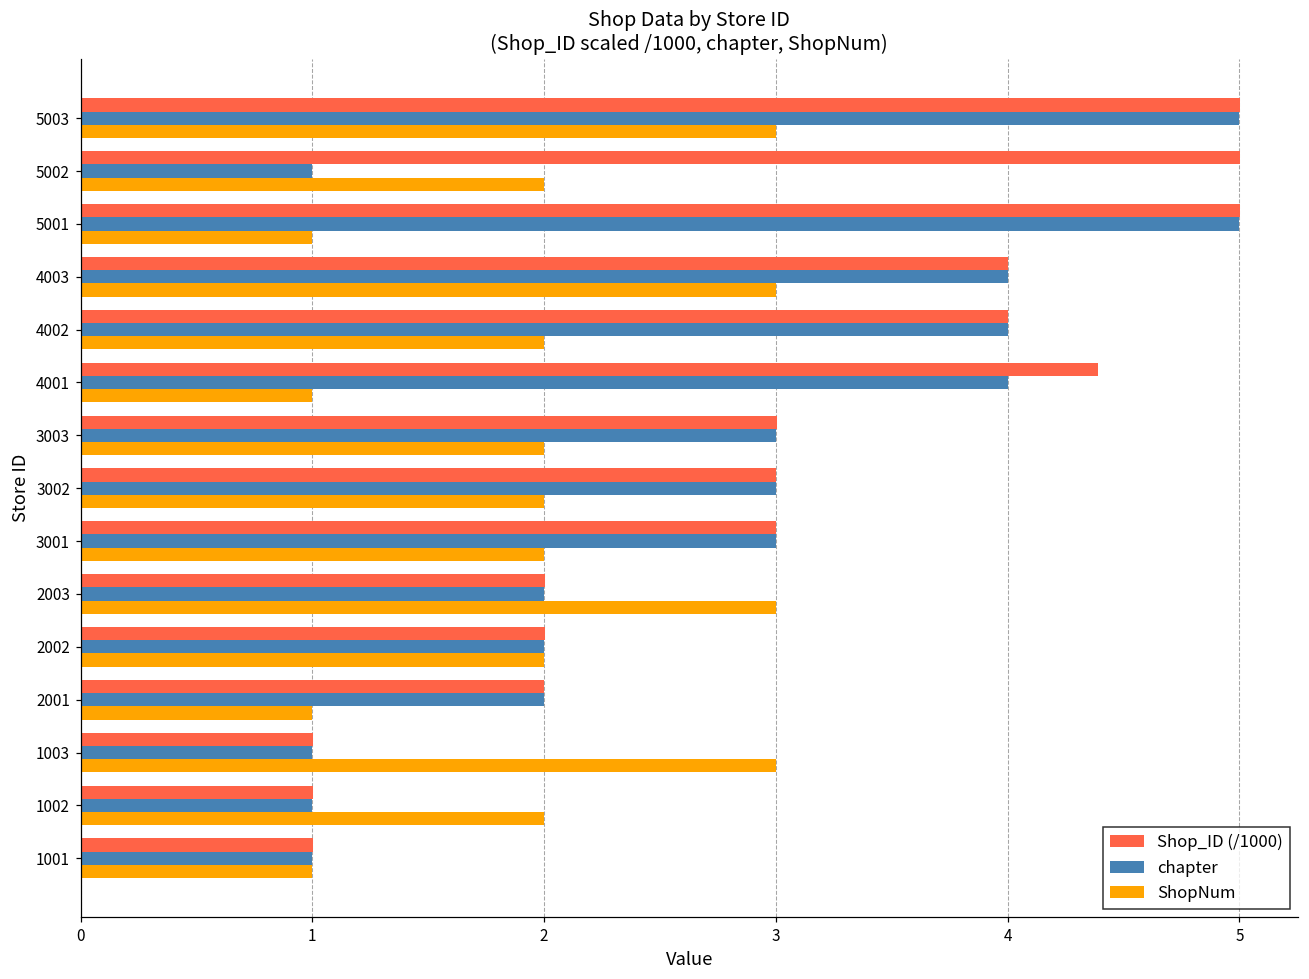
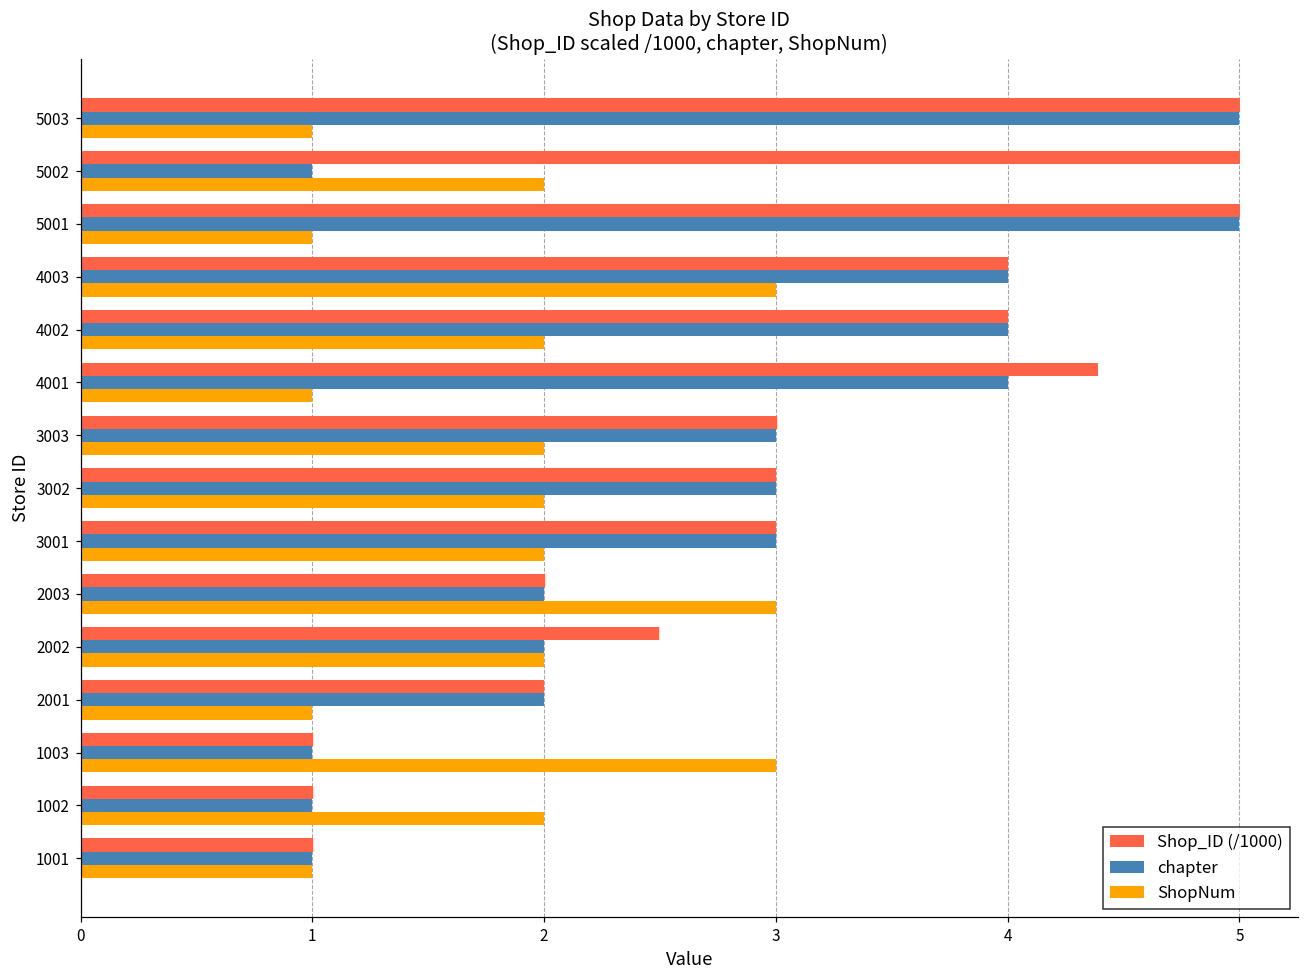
  {
    "Shop_ID (/1000)": {
      "5003": 5.00,
      "5002": 5.00,
      "5001": 5.00,
      "4003": 4.00,
      "4002": 4.00,
      "4001": 4.39,
      "3003": 3.00,
      "3002": 3.00,
      "3001": 3.00,
      "2003": 2.00,
-     "2002": 2.00,
+     "2002": 2.49,
      "2001": 2.00,
      "1003": 1.00,
      "1002": 1.00,
      "1001": 1.00
    },
    "chapter": {
      "5003": 5.00,
      "5002": 1.00,
      "5001": 5.00,
      "4003": 4.00,
      "4002": 4.00,
      "4001": 4.00,
      "3003": 3.00,
      "3002": 3.00,
      "3001": 3.00,
      "2003": 2.00,
      "2002": 2.00,
      "2001": 2.00,
      "1003": 1.00,
      "1002": 1.00,
      "1001": 1.00
    },
    "ShopNum": {
-     "5003": 3,
+     "5003": 1,
      "5002": 2,
      "5001": 1,
      "4003": 3,
      "4002": 2,
      "4001": 1,
      "3003": 2,
      "3002": 2,
      "3001": 2,
      "2003": 3,
      "2002": 2,
      "2001": 1,
      "1003": 3,
      "1002": 2,
      "1001": 1
    }
  }
